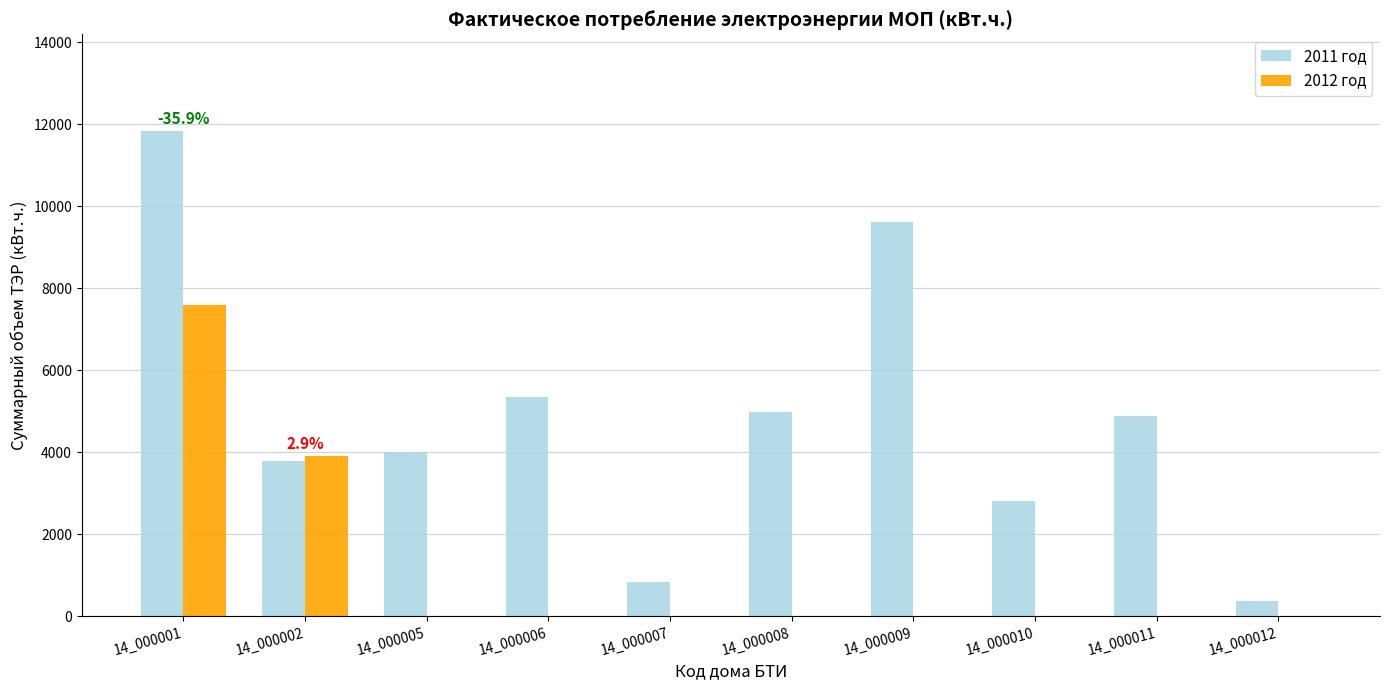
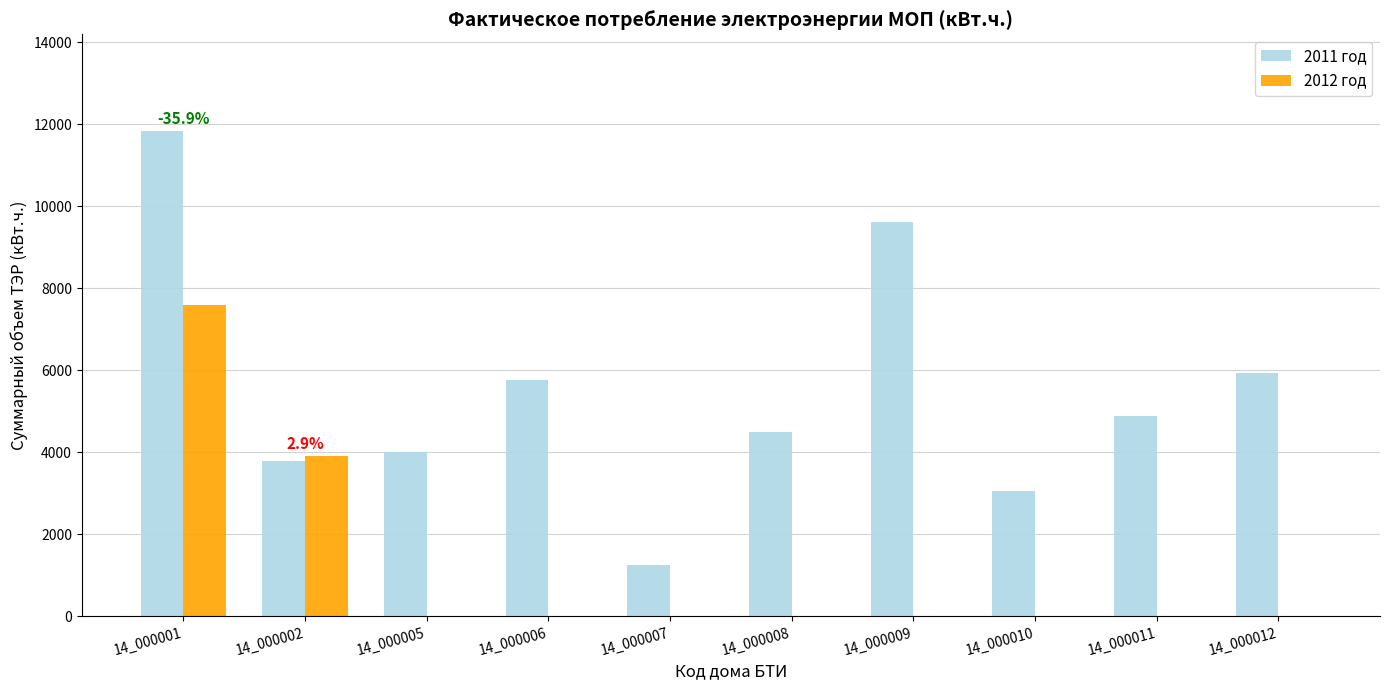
  {
    "2011 год": {
      "14_000002": 3800,
      "14_000005": 4000,
-     "14_000006": 5400,
-     "14_000007": 800,
-     "14_000008": 5000,
+     "14_000006": 5800,
+     "14_000007": 1200,
+     "14_000008": 4500,
      "14_000009": 9600,
-     "14_000010": 2800,
+     "14_000010": 3100,
      "14_000011": 4900,
-     "14_000012": 400
+     "14_000012": 5900
    },
    "2012 год": {
      "14_000001": 7600,
      "14_000005": 0,
      "14_000006": 0,
      "14_000007": 0,
      "14_000008": 0,
      "14_000009": 0,
      "14_000010": 0,
      "14_000011": 0,
      "14_000012": 0
    }
  }
